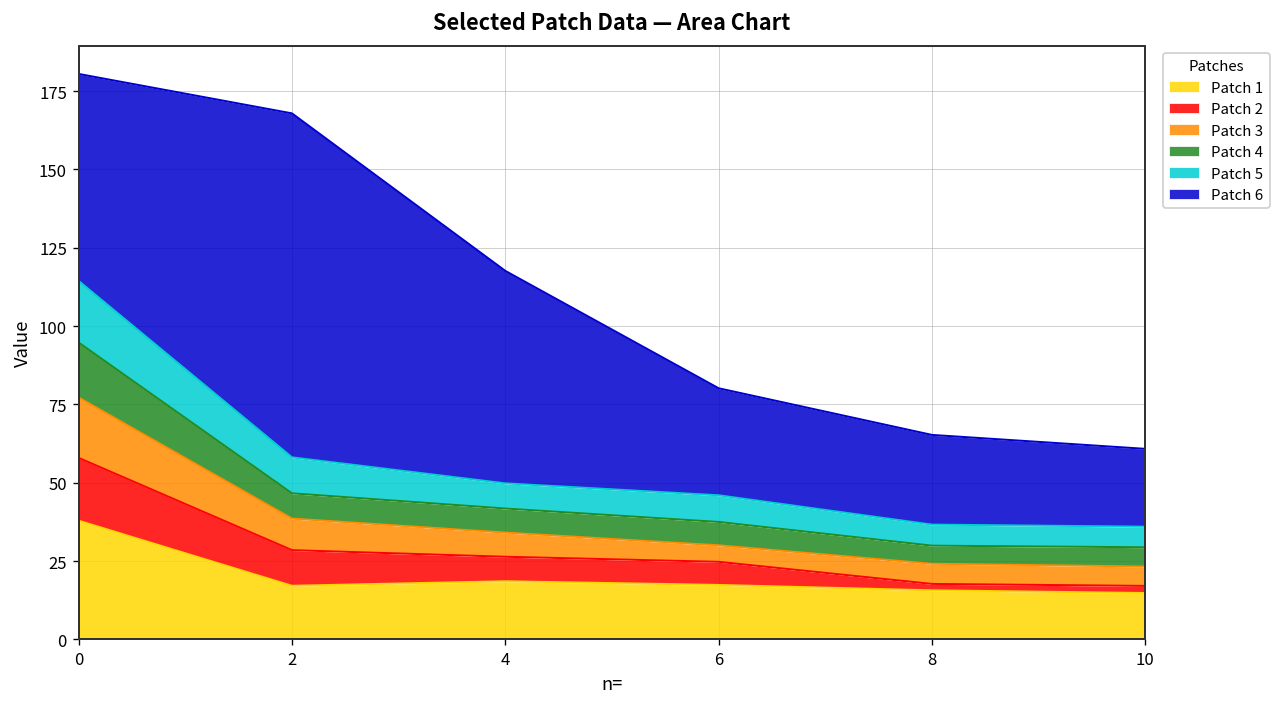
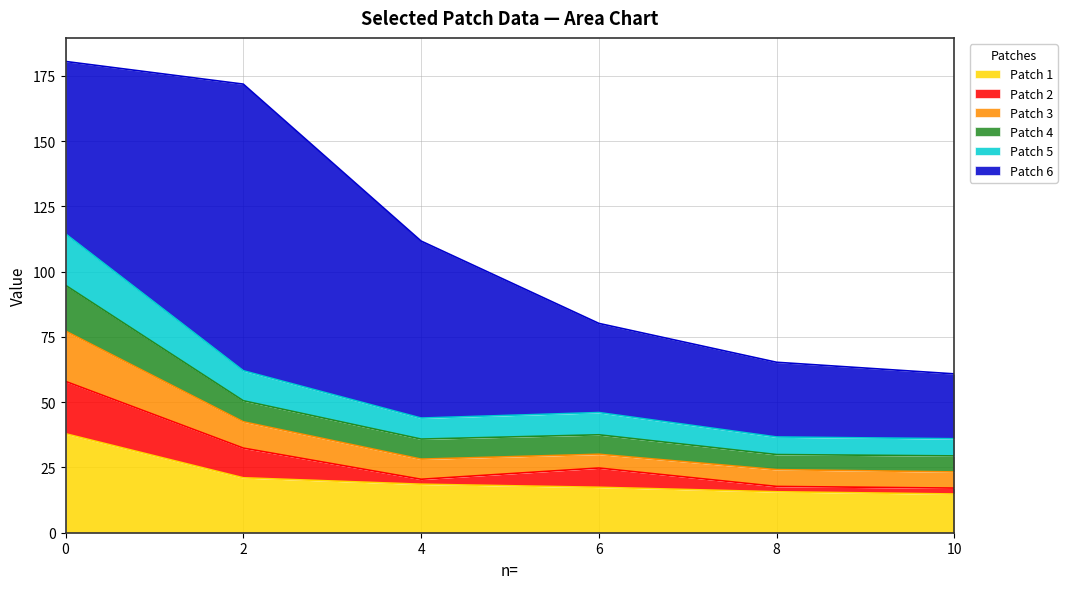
  {
    "Patch 1": {
      "0": 38,
-     "2": 17,
+     "2": 21,
      "4": 19,
      "6": 17,
      "8": 16,
      "10": 15
    },
    "Patch 2": {
      "0": 20,
      "2": 11,
-     "4": 8,
+     "4": 2,
      "6": 7,
      "8": 2,
      "10": 2
    },
    "Patch 3": {
      "0": 19,
      "2": 10,
      "4": 8,
      "6": 5,
      "8": 6,
      "10": 6
    },
    "Patch 4": {
      "0": 18,
      "2": 8,
      "4": 8,
      "6": 7,
      "8": 6,
      "10": 6
    },
    "Patch 5": {
      "0": 20,
      "2": 11,
      "4": 8,
      "6": 9,
      "8": 7,
      "10": 7
    },
    "Patch 6": {
      "0": 66,
      "2": 110,
      "4": 68,
      "6": 34,
      "8": 29,
      "10": 25
    }
  }
